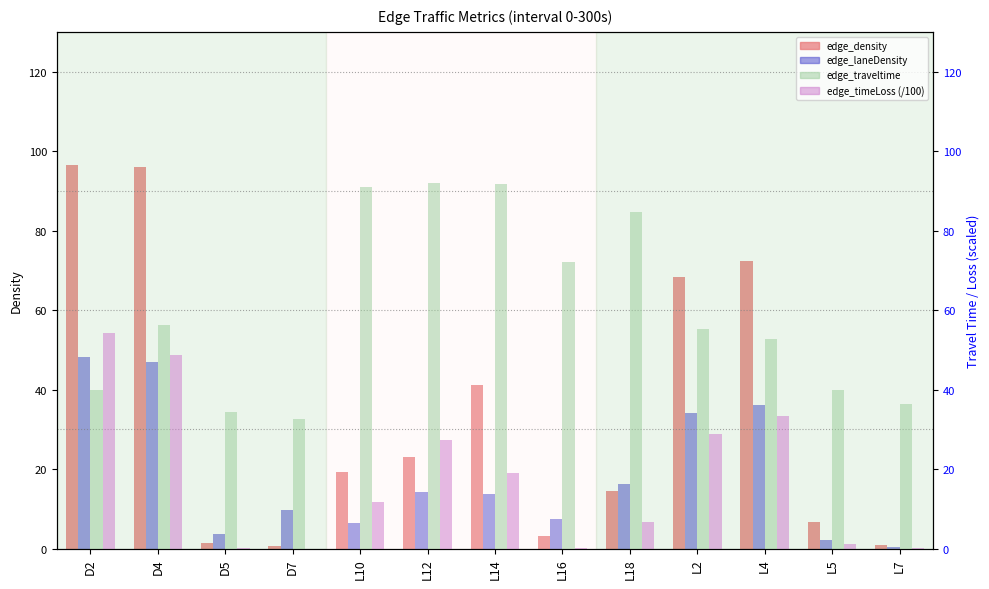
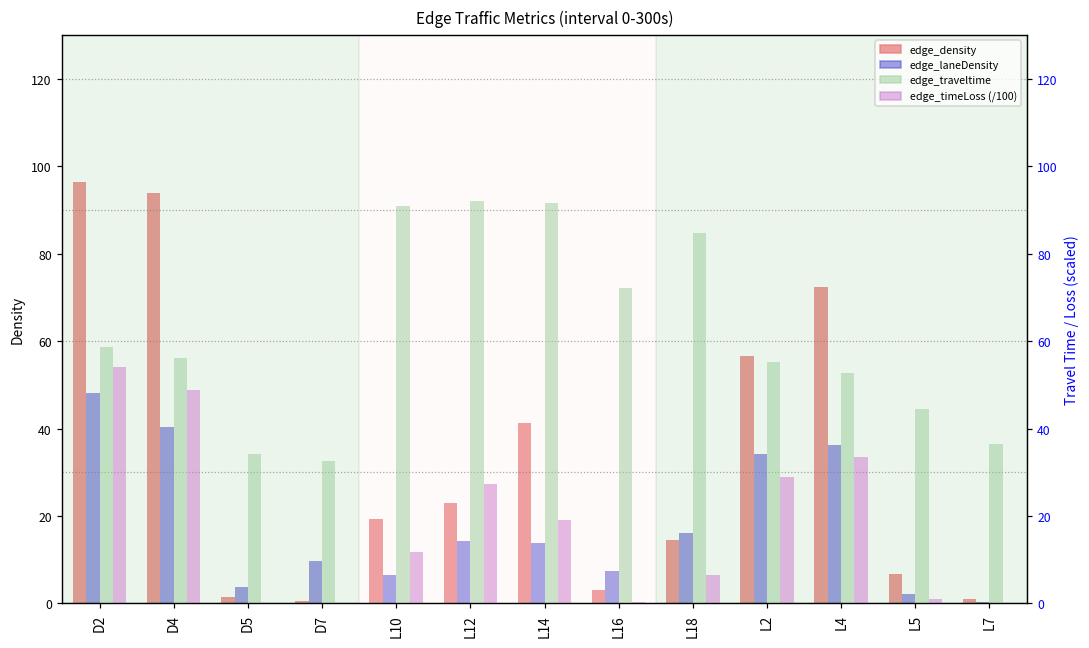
  {
    "edge_density": {
      "D2": 96,
-     "D4": 96,
+     "D4": 94,
      "D5": 1,
      "L10": 19,
      "L12": 23,
      "L14": 41,
      "L16": 3,
      "L18": 14,
-     "L2": 68,
+     "L2": 57,
      "L4": 72,
      "L5": 7,
      "L7": 1
    },
    "edge_laneDensity": {
      "D2": 48,
-     "D4": 47,
+     "D4": 40,
      "D5": 4,
      "D7": 10,
      "L10": 6,
      "L12": 14,
      "L14": 14,
      "L16": 7,
      "L18": 16,
      "L2": 34,
      "L4": 36,
      "L5": 2
    },
    "edge_traveltime": {
-     "D2": 40,
+     "D2": 59,
      "D4": 56,
      "D5": 34,
      "D7": 33,
      "L10": 91,
      "L12": 92,
      "L14": 92,
      "L16": 72,
      "L18": 85,
      "L2": 55,
      "L4": 53,
-     "L5": 40,
+     "L5": 44,
      "L7": 36
    },
    "edge_timeLoss (/100)": {
      "D2": 54,
      "D4": 49,
      "D7": 0,
      "L10": 12,
      "L12": 27,
      "L14": 19,
      "L18": 7,
      "L2": 29,
      "L4": 33,
      "L5": 1
    }
  }
